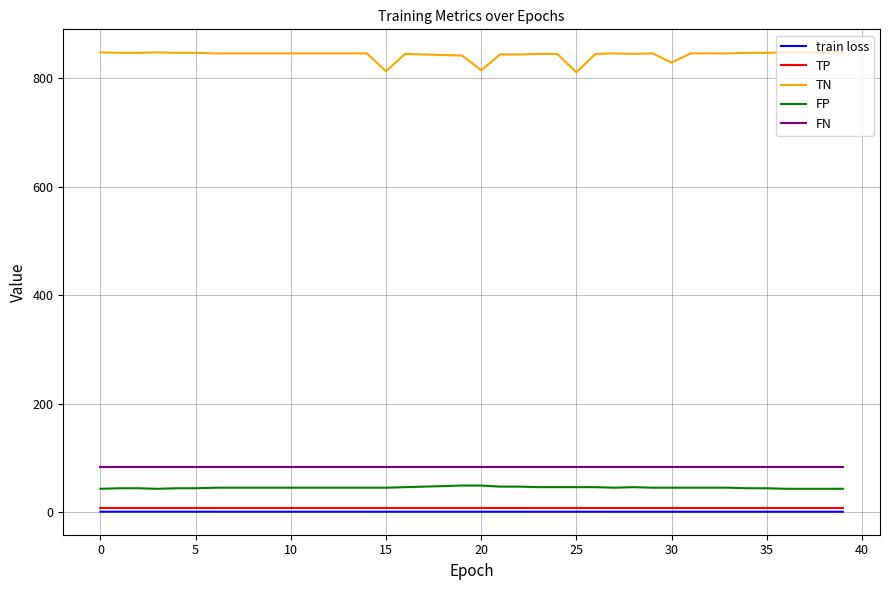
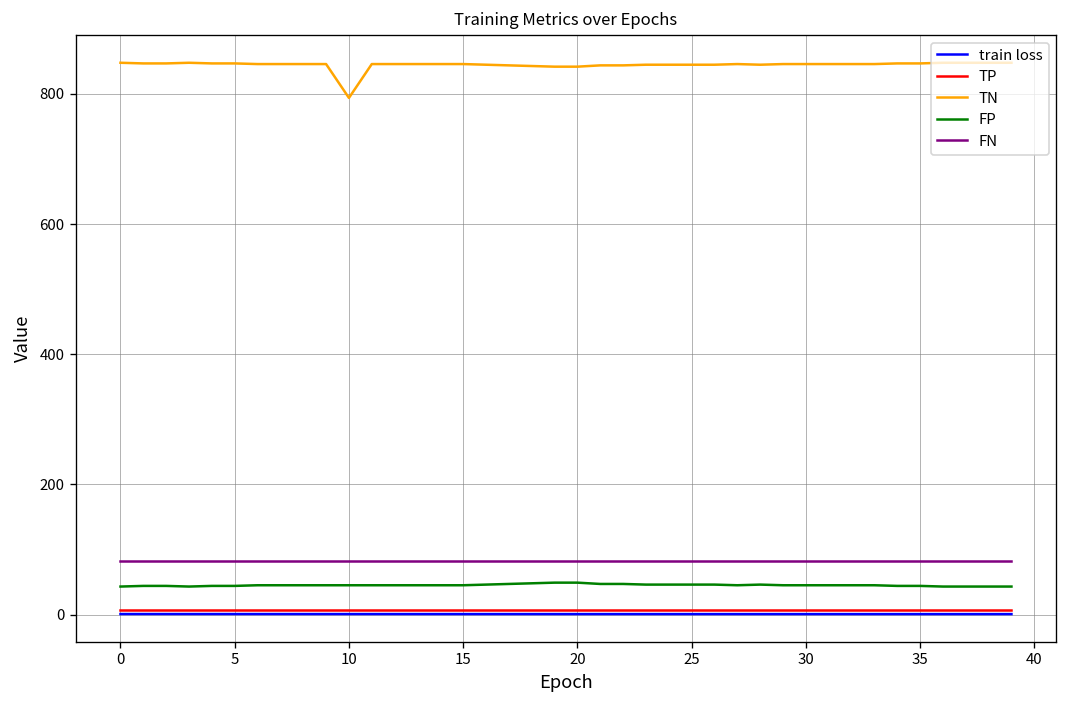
  {
    "train loss": {
      "0": 0,
      "5": 0,
      "10": 0,
      "15": 0,
      "20": 0,
      "25": 0,
      "30": 0,
      "35": 0
    },
    "TP": {
      "0": 10,
      "5": 10,
      "10": 10,
      "15": 10,
      "20": 10,
      "25": 10,
      "30": 10,
      "35": 10
    },
    "TN": {
      "0": 850,
      "5": 850,
-     "10": 850,
-     "15": 810,
-     "20": 820,
-     "25": 810,
-     "30": 830,
+     "10": 790,
+     "15": 850,
+     "20": 840,
+     "25": 850,
+     "30": 850,
      "35": 850
    },
    "FP": {
      "0": 40,
      "5": 40,
      "10": 50,
      "15": 50,
      "20": 50,
      "25": 50,
      "30": 50,
      "35": 40
    },
    "FN": {
      "0": 80,
      "5": 80,
      "10": 80,
      "15": 80,
      "20": 80,
      "25": 80,
      "30": 80,
      "35": 80
    }
  }
